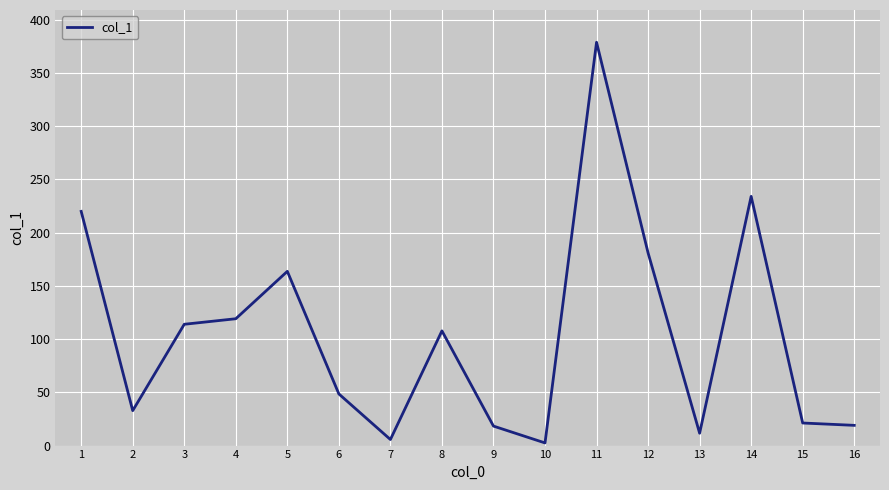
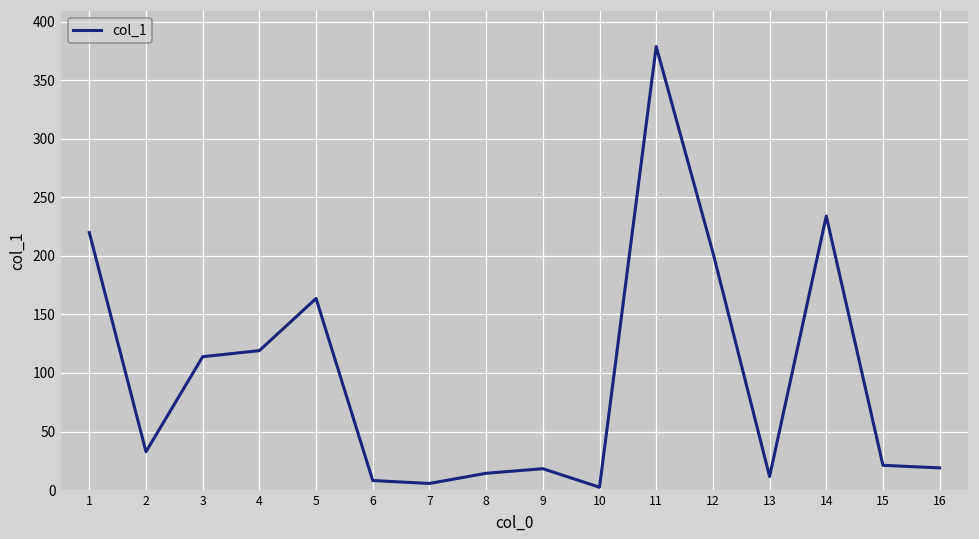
  {
    "1": 220,
    "2": 33,
    "3": 114,
    "4": 119,
    "5": 164,
-   "6": 49,
+   "6": 8,
    "7": 6,
-   "8": 108,
+   "8": 14,
    "9": 18,
    "10": 3,
    "11": 379,
-   "12": 181,
+   "12": 203,
    "13": 12,
    "14": 234,
    "15": 21,
    "16": 19
  }
